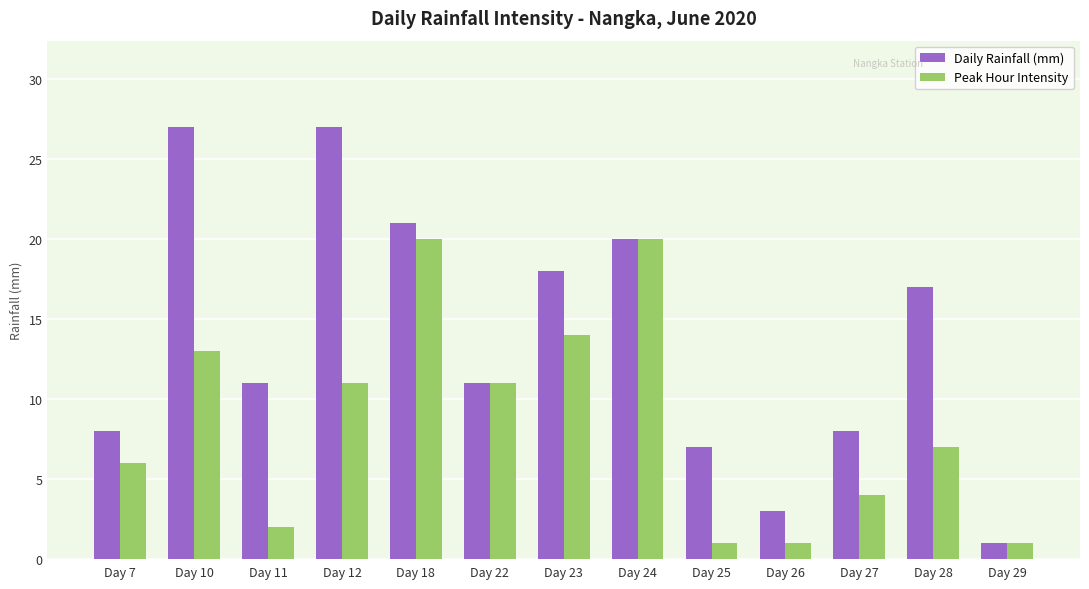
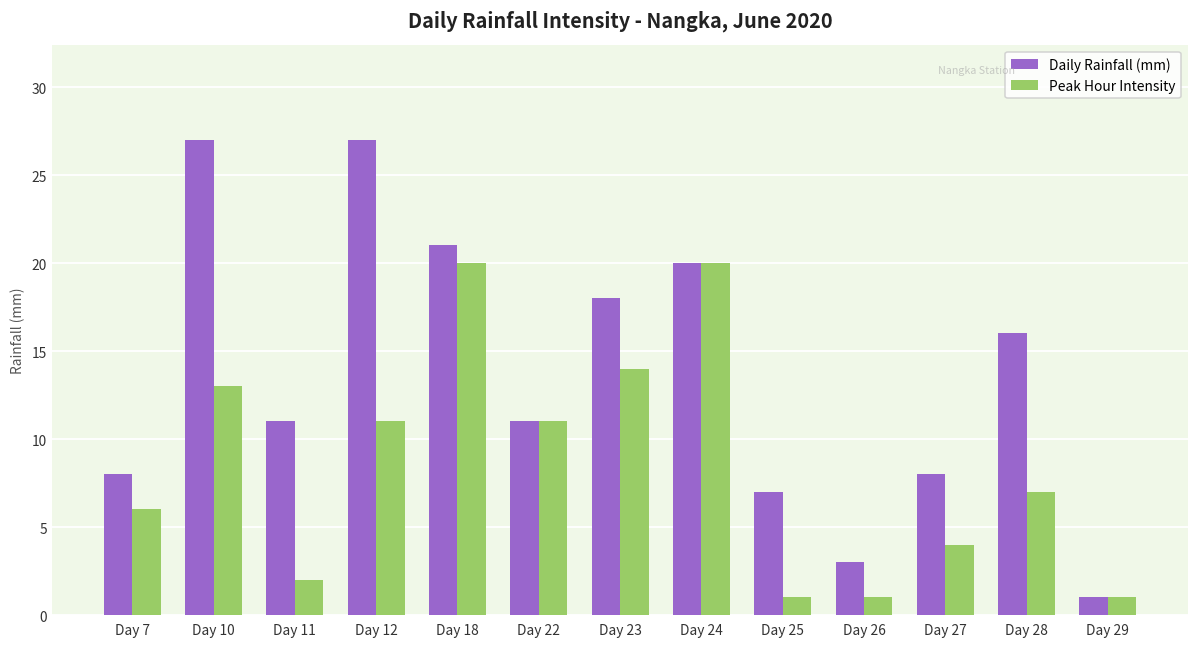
  {
    "Daily Rainfall (mm)": {
      "Day 7": 8,
      "Day 10": 27,
      "Day 11": 11,
      "Day 12": 27,
      "Day 18": 21,
      "Day 22": 11,
      "Day 23": 18,
      "Day 24": 20,
      "Day 25": 7,
      "Day 26": 3,
      "Day 27": 8,
-     "Day 28": 17,
+     "Day 28": 16,
      "Day 29": 1
    },
    "Peak Hour Intensity": {
      "Day 7": 6,
      "Day 10": 13,
      "Day 11": 2,
      "Day 12": 11,
      "Day 18": 20,
      "Day 22": 11,
      "Day 23": 14,
      "Day 24": 20,
      "Day 25": 1,
      "Day 26": 1,
      "Day 27": 4,
      "Day 28": 7,
      "Day 29": 1
    }
  }
